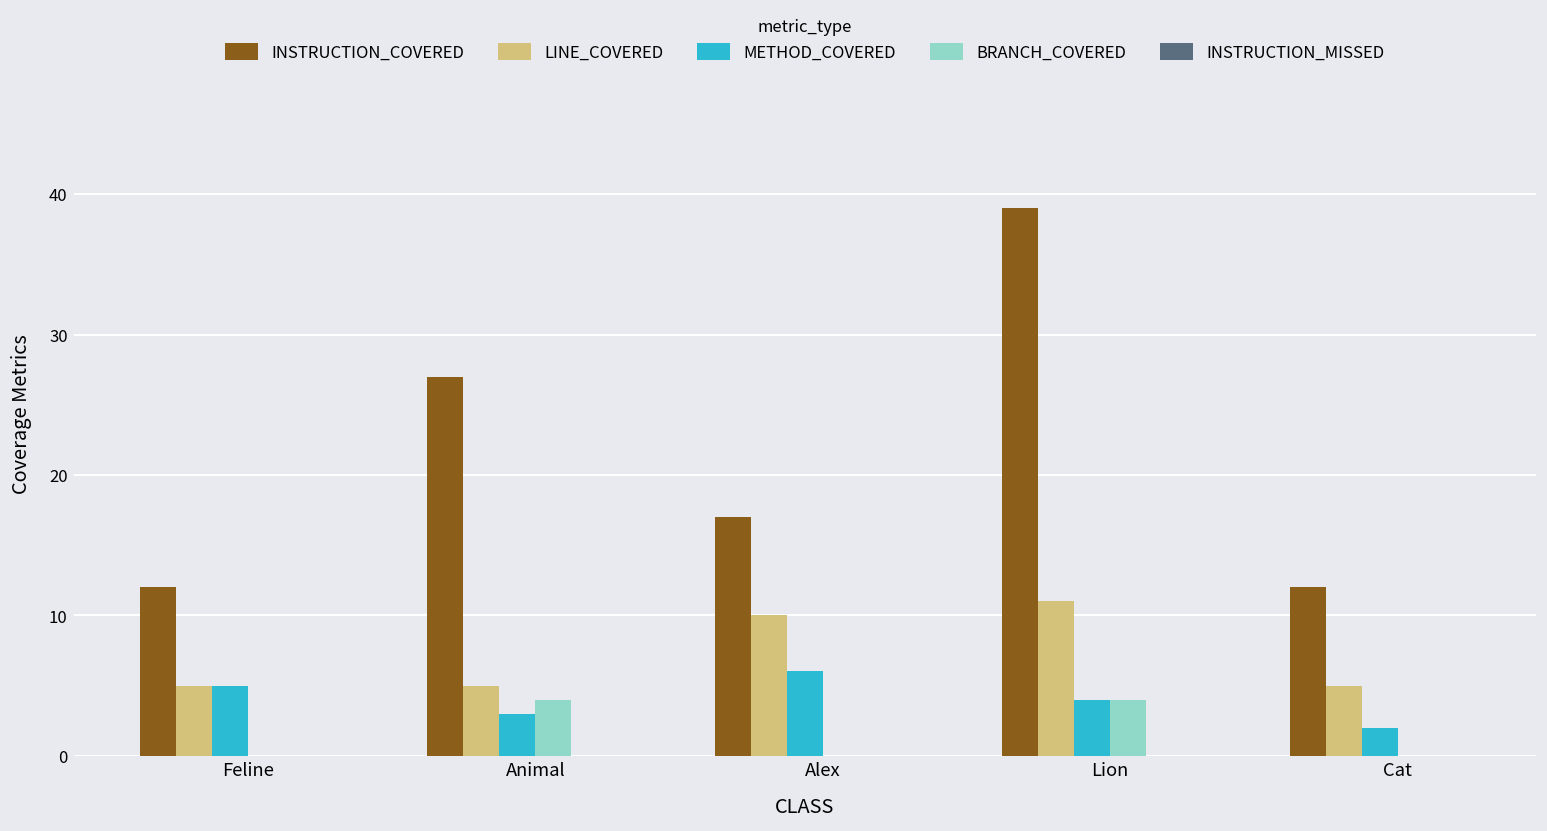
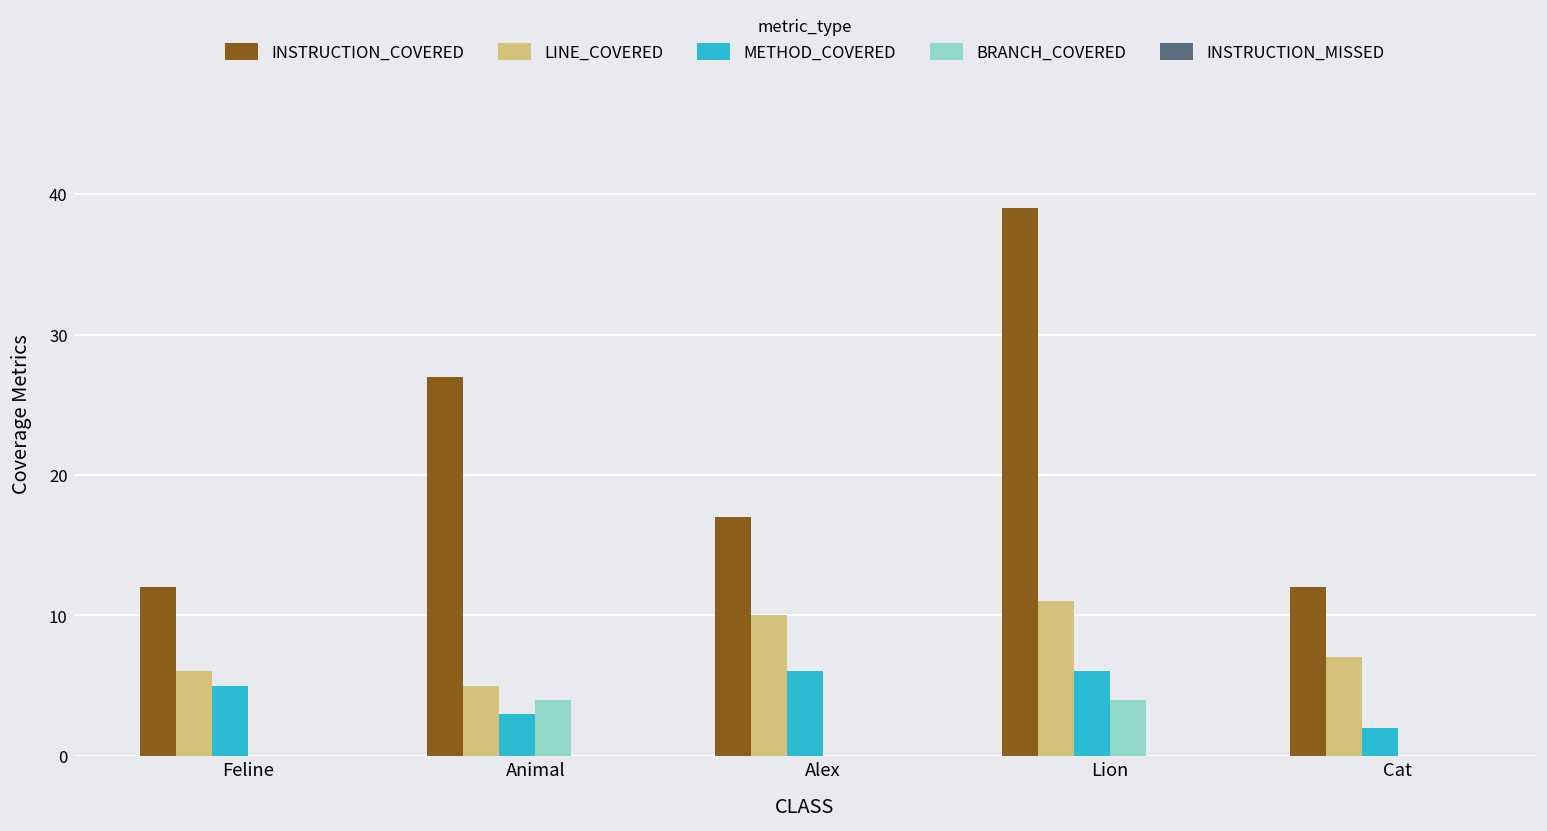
  {
    "INSTRUCTION_COVERED": {
      "Feline": 12,
      "Animal": 27,
      "Alex": 17,
      "Lion": 39,
      "Cat": 12
    },
    "LINE_COVERED": {
-     "Feline": 5,
+     "Feline": 6,
      "Animal": 5,
      "Alex": 10,
      "Lion": 11,
-     "Cat": 5
+     "Cat": 7
    },
    "METHOD_COVERED": {
      "Feline": 5,
      "Animal": 3,
      "Alex": 6,
-     "Lion": 4,
+     "Lion": 6,
      "Cat": 2
    },
    "BRANCH_COVERED": {
      "Feline": 0,
      "Animal": 4,
      "Alex": 0,
      "Lion": 4,
      "Cat": 0
    },
    "INSTRUCTION_MISSED": {
      "Feline": 0,
      "Animal": 0,
      "Alex": 0,
      "Lion": 0,
      "Cat": 0
    }
  }
